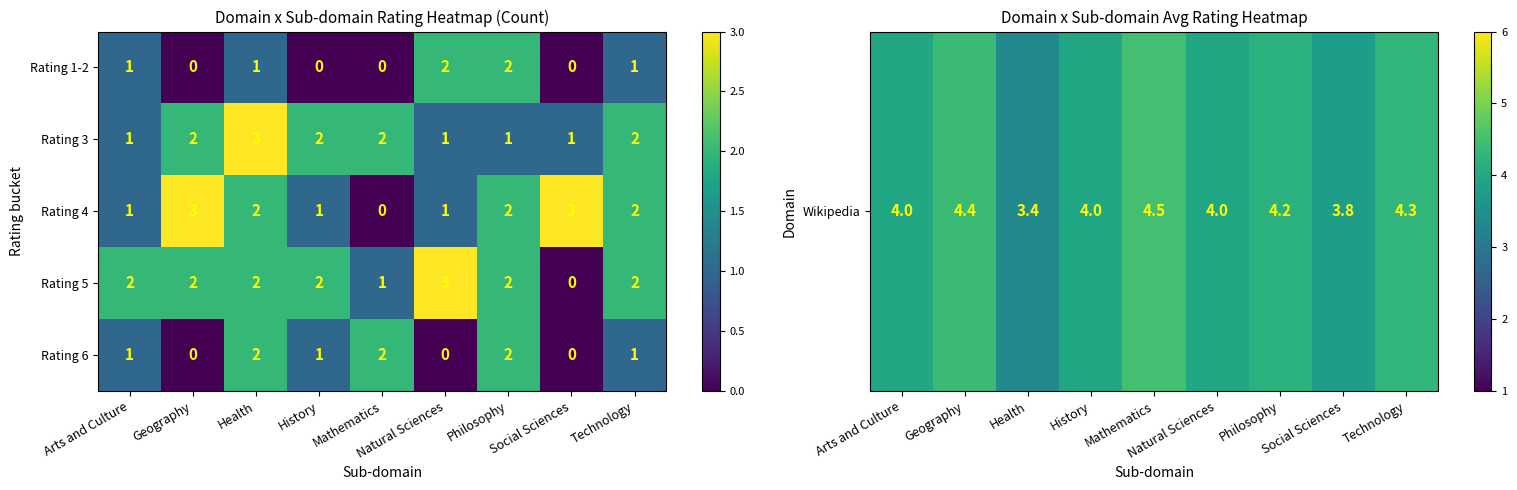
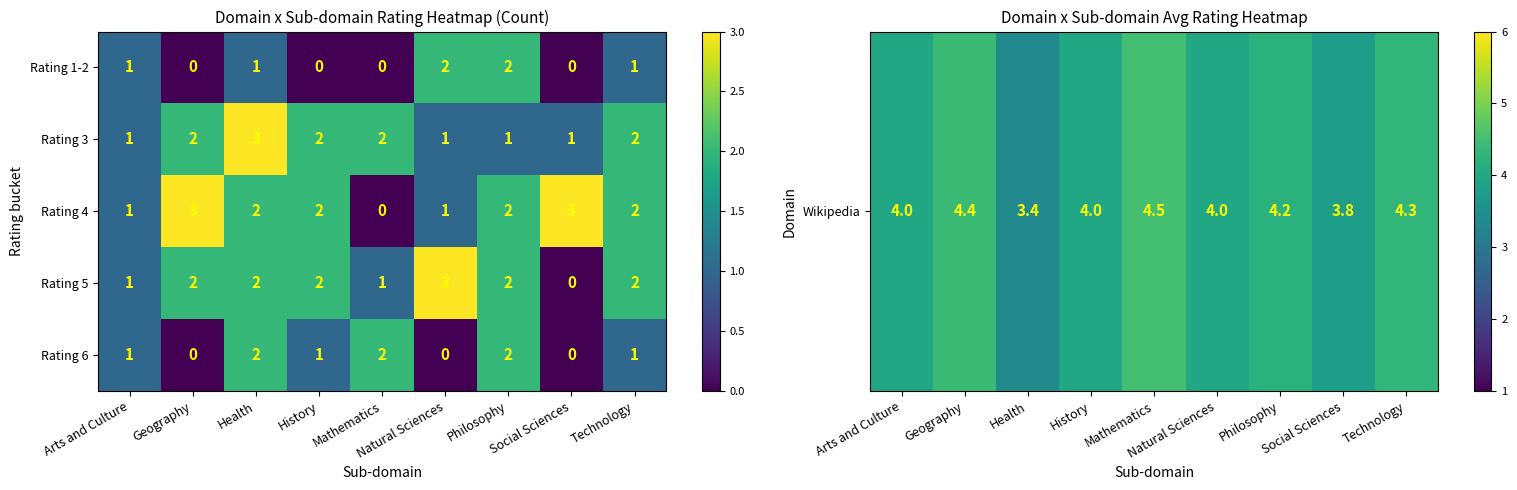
  {
    "Domain x Sub-domain Rating Heatmap (Count)": {
      "Rating 1-2": {
        "Arts and Culture": 1,
        "Geography": 0,
        "Health": 1,
        "History": 0,
        "Mathematics": 0,
        "Natural Sciences": 2,
        "Philosophy": 2,
        "Social Sciences": 0,
        "Technology": 1
      },
      "Rating 3": {
        "Arts and Culture": 1,
        "Geography": 2,
        "History": 2,
        "Mathematics": 2,
        "Natural Sciences": 1,
        "Philosophy": 1,
        "Social Sciences": 1,
        "Technology": 2
      },
      "Rating 4": {
        "Arts and Culture": 1,
        "Health": 2,
-       "History": 1,
+       "History": 2,
        "Mathematics": 0,
        "Natural Sciences": 1,
        "Philosophy": 2,
        "Technology": 2
      },
      "Rating 5": {
-       "Arts and Culture": 2,
+       "Arts and Culture": 1,
        "Geography": 2,
        "Health": 2,
        "History": 2,
        "Mathematics": 1,
        "Philosophy": 2,
        "Social Sciences": 0,
        "Technology": 2
      },
      "Rating 6": {
        "Arts and Culture": 1,
        "Geography": 0,
        "Health": 2,
        "History": 1,
        "Mathematics": 2,
        "Natural Sciences": 0,
        "Philosophy": 2,
        "Social Sciences": 0,
        "Technology": 1
      }
    },
    "Domain x Sub-domain Avg Rating Heatmap": {
      "Wikipedia": {
        "Arts and Culture": 4.0,
        "Geography": 4.4,
        "Health": 3.4,
        "History": 4.0,
        "Mathematics": 4.5,
        "Natural Sciences": 4.0,
        "Philosophy": 4.2,
        "Social Sciences": 3.8,
        "Technology": 4.3
      }
    }
  }
